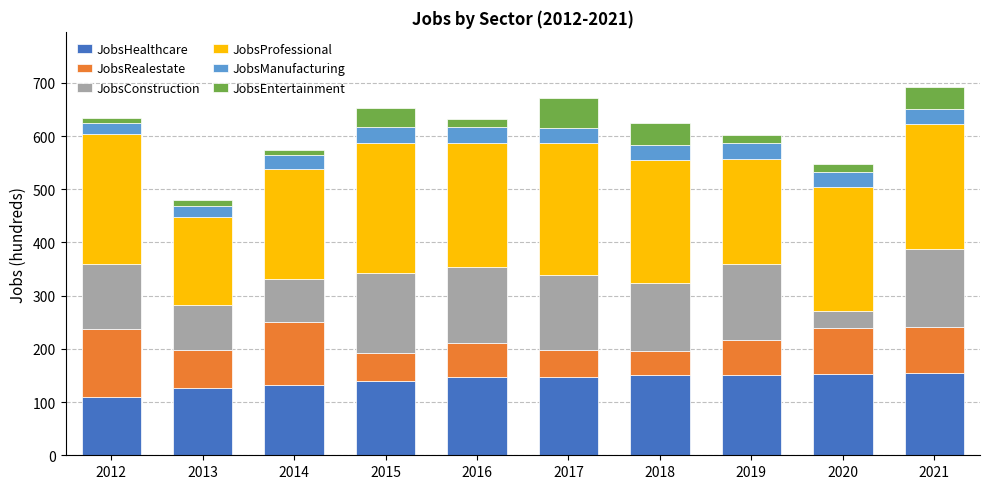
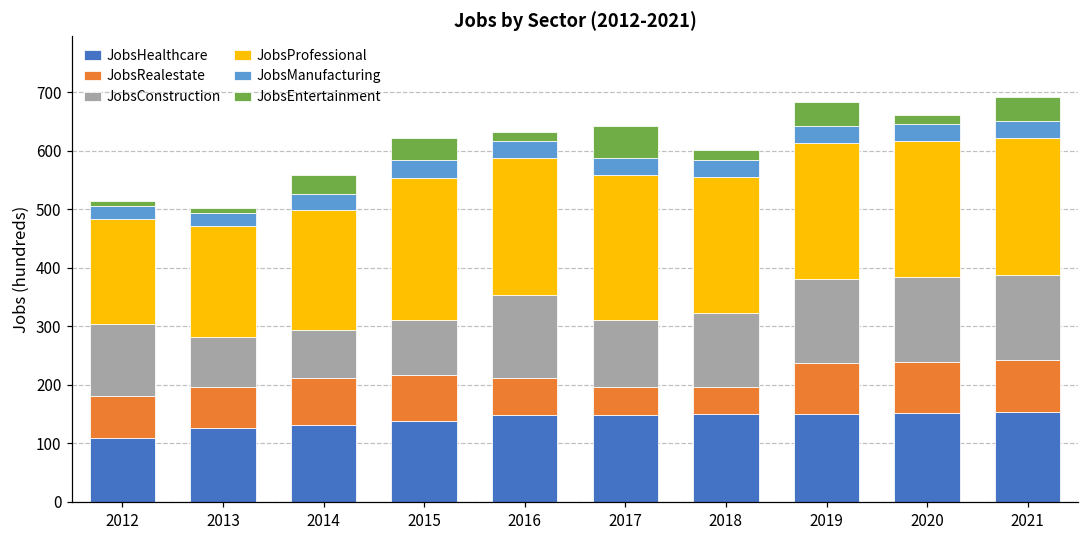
  {
    "JobsRealestate": {
-     "2012": 130,
+     "2012": 70,
      "2013": 70,
-     "2014": 120,
-     "2015": 50,
+     "2014": 80,
+     "2015": 80,
      "2016": 60,
      "2017": 50,
      "2018": 50,
-     "2019": 70,
+     "2019": 90,
      "2020": 90,
      "2021": 90
    },
    "JobsConstruction": {
      "2012": 120,
      "2013": 90,
      "2014": 80,
-     "2015": 150,
+     "2015": 100,
      "2016": 140,
-     "2017": 140,
+     "2017": 110,
      "2018": 130,
      "2019": 140,
-     "2020": 30,
+     "2020": 150,
      "2021": 150
    },
    "JobsProfessional": {
-     "2012": 240,
-     "2013": 170,
+     "2012": 180,
+     "2013": 190,
      "2014": 210,
      "2015": 240,
      "2016": 230,
      "2017": 250,
      "2018": 230,
-     "2019": 200,
+     "2019": 230,
      "2020": 230,
      "2021": 230
    },
    "JobsEntertainment": {
      "2012": 10,
      "2013": 10,
-     "2014": 10,
+     "2014": 30,
      "2015": 40,
      "2016": 20,
      "2017": 60,
-     "2018": 40,
-     "2019": 20,
+     "2018": 20,
+     "2019": 40,
      "2020": 20,
      "2021": 40
    }
  }
